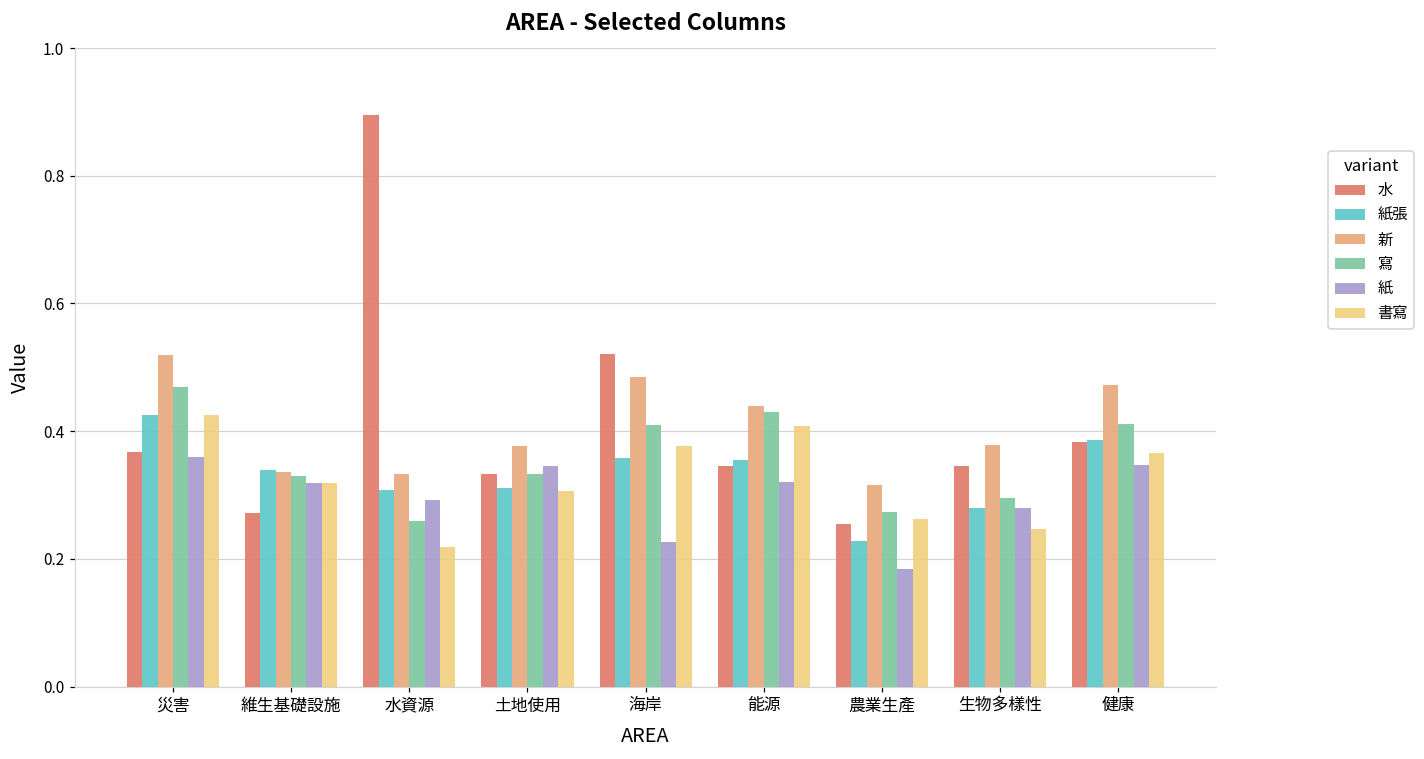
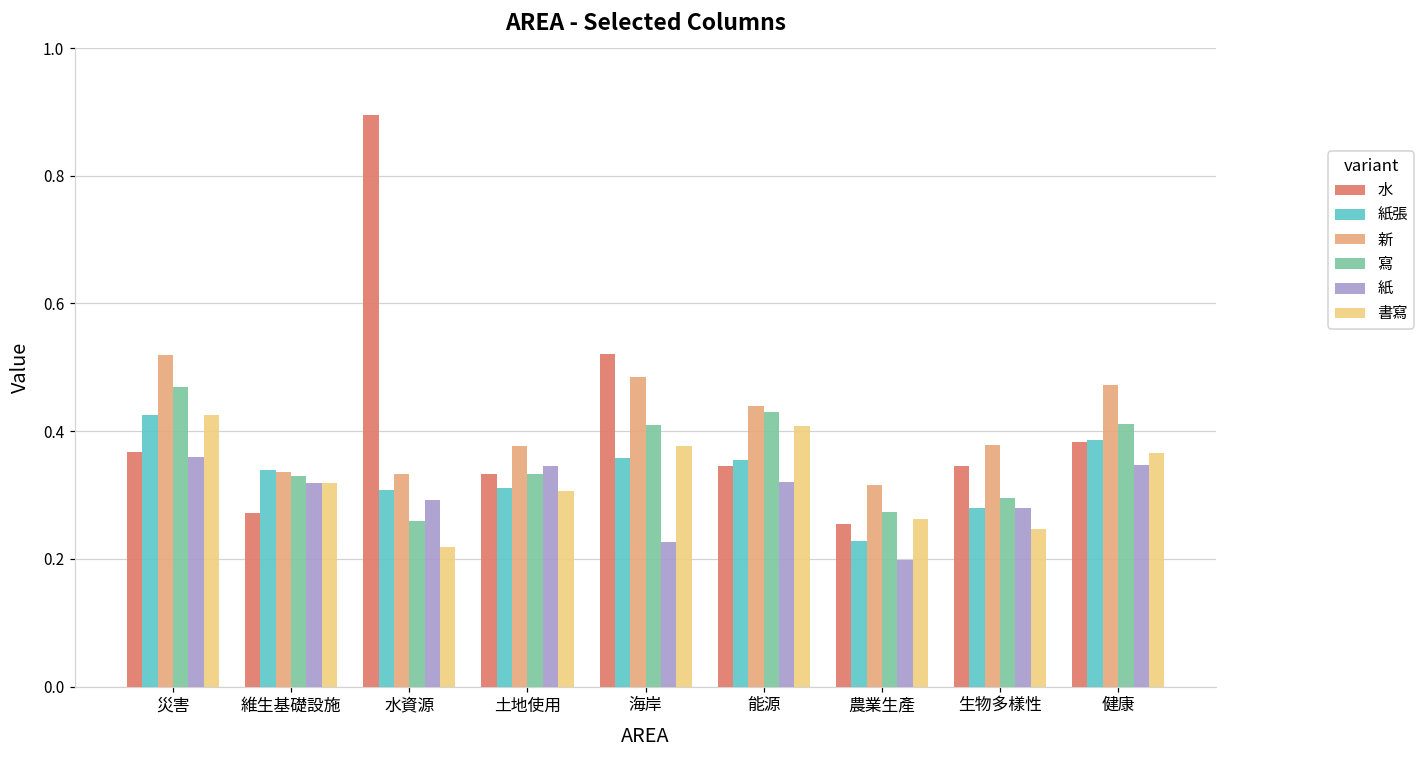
  {
    "紙": {
      "災害": 0.36,
      "維生基礎設施": 0.32,
      "水資源": 0.29,
      "土地使用": 0.34,
      "海岸": 0.23,
      "能源": 0.32,
-     "農業生產": 0.18,
+     "農業生產": 0.20,
      "生物多樣性": 0.28,
      "健康": 0.35
    }
  }
